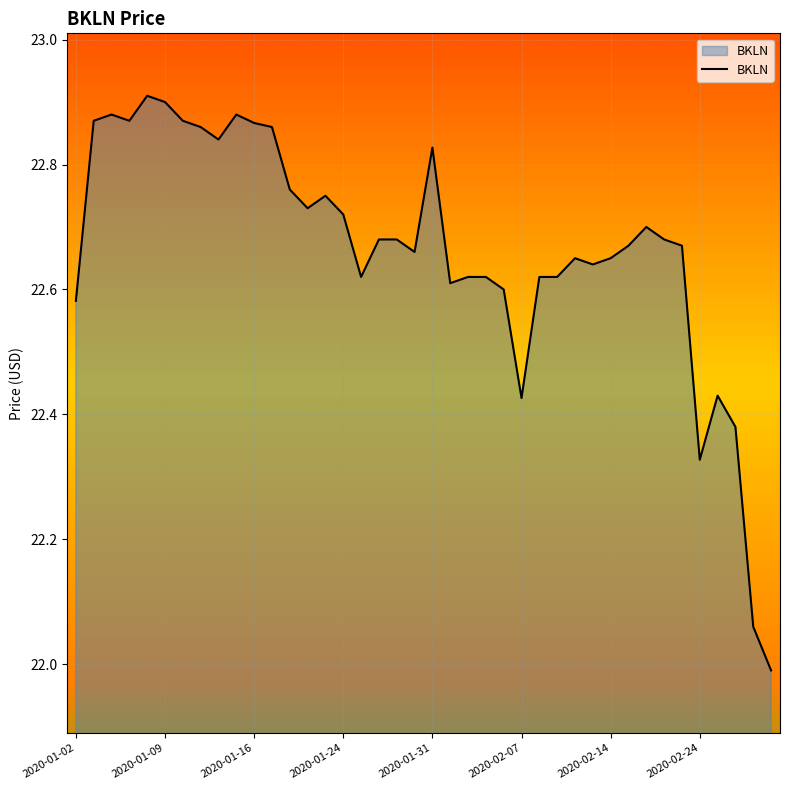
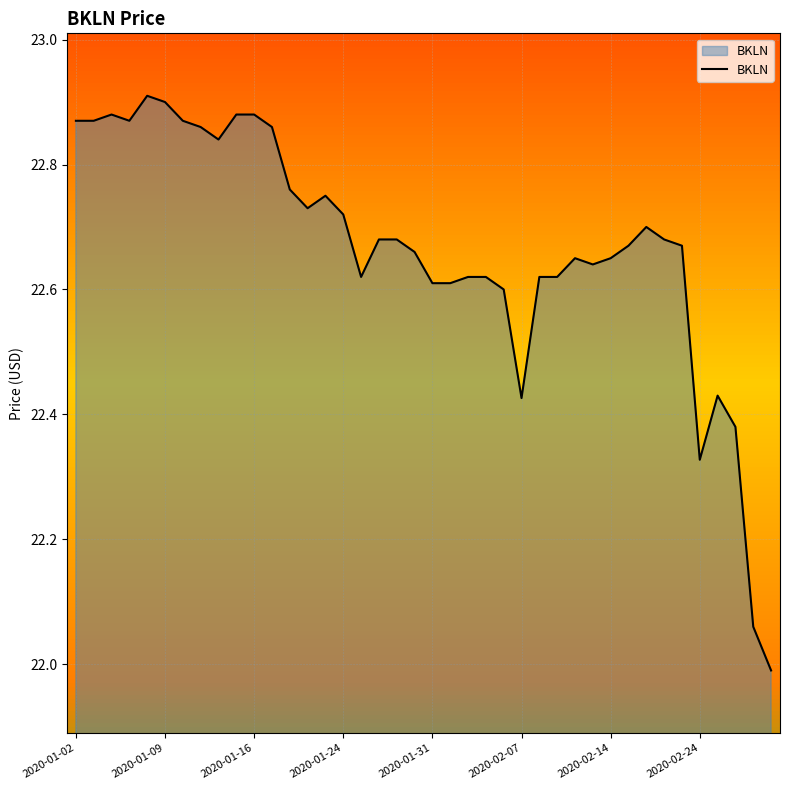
  {
-   "2020-01-02": 22.58,
+   "2020-01-02": 22.87,
    "2020-01-09": 22.90,
-   "2020-01-16": 22.87,
+   "2020-01-16": 22.88,
    "2020-01-24": 22.72,
-   "2020-01-31": 22.83,
+   "2020-01-31": 22.61,
    "2020-02-07": 22.43,
    "2020-02-14": 22.65,
    "2020-02-24": 22.33
  }
